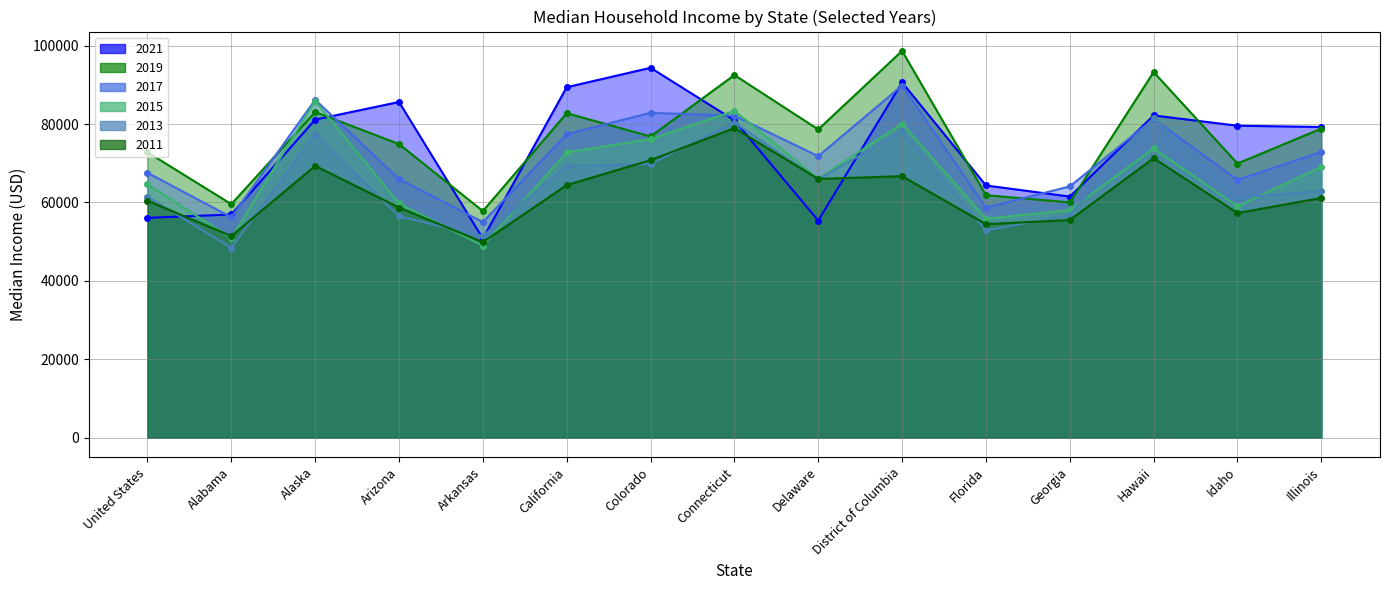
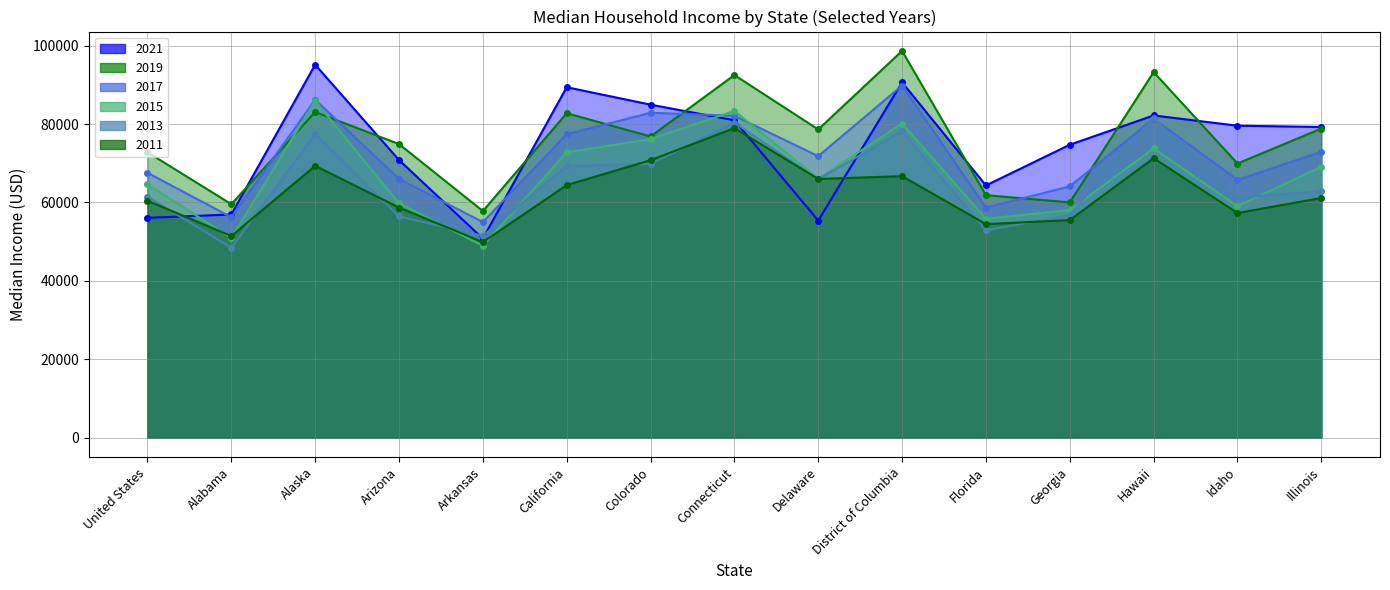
  {
    "2021": {
      "United States": 56000,
      "Alabama": 57000,
-     "Alaska": 81000,
-     "Arizona": 86000,
+     "Alaska": 95000,
+     "Arizona": 71000,
      "Arkansas": 51000,
      "California": 89000,
-     "Colorado": 94000,
+     "Colorado": 85000,
      "Delaware": 55000,
      "District of Columbia": 91000,
      "Florida": 64000,
-     "Georgia": 61000,
+     "Georgia": 75000,
      "Idaho": 80000
    }
  }
